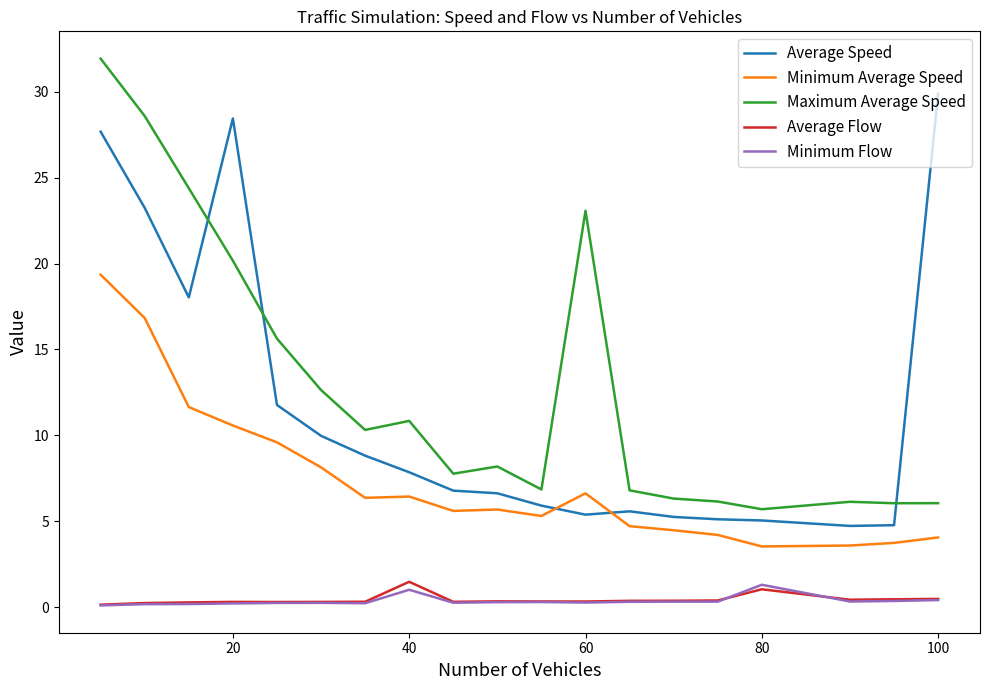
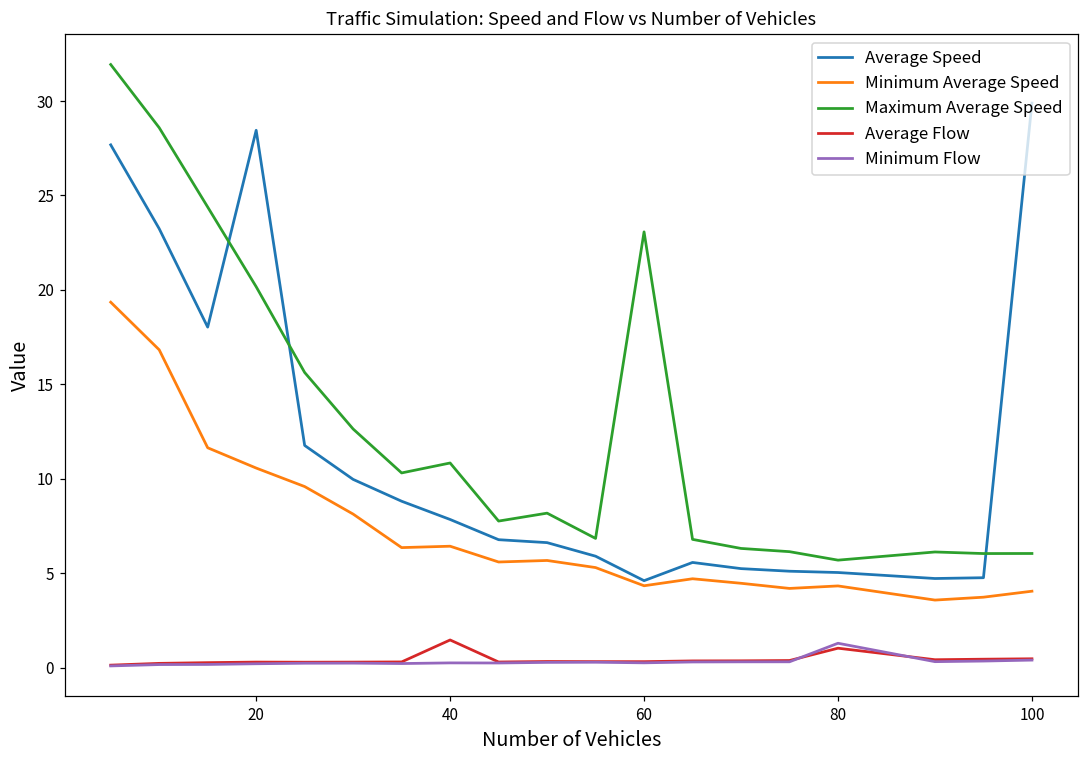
  {
    "Average Speed": {
      "20": 28.5,
      "40": 7.8,
-     "60": 5.4,
+     "60": 4.6,
      "80": 5.0
    },
    "Minimum Average Speed": {
      "20": 10.6,
      "40": 6.4,
-     "60": 6.6,
-     "80": 3.5,
+     "60": 4.3,
+     "80": 4.3,
      "100": 4.1
    },
    "Maximum Average Speed": {
      "20": 20.2,
      "40": 10.8,
      "60": 23.1,
      "80": 5.7,
      "100": 6.0
    },
    "Average Flow": {
      "40": 1.5,
      "80": 1.0
    },
    "Minimum Flow": {
-     "40": 1.0,
+     "40": 0.3,
      "80": 1.3
    }
  }
